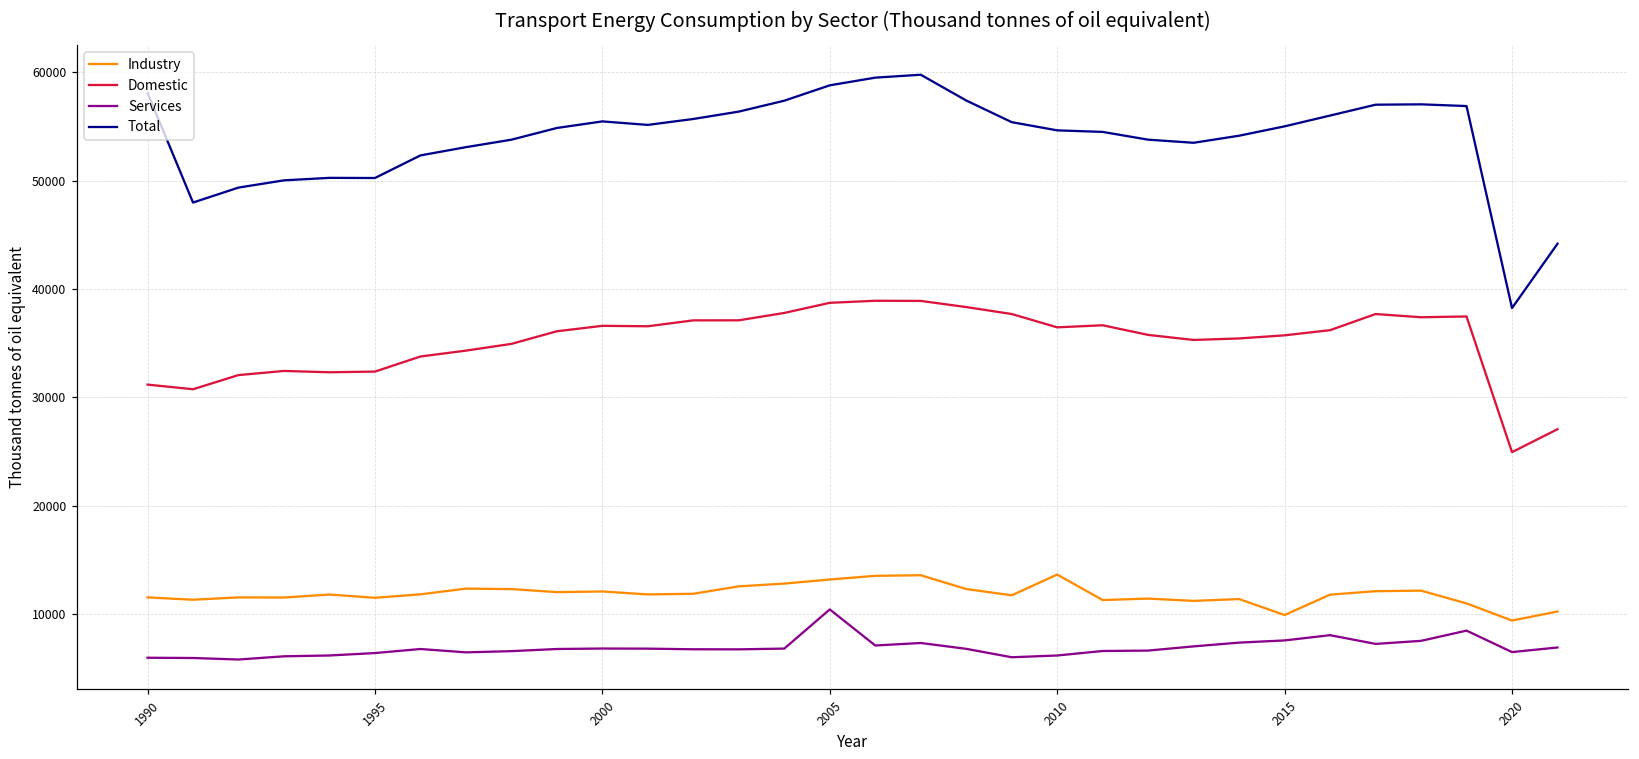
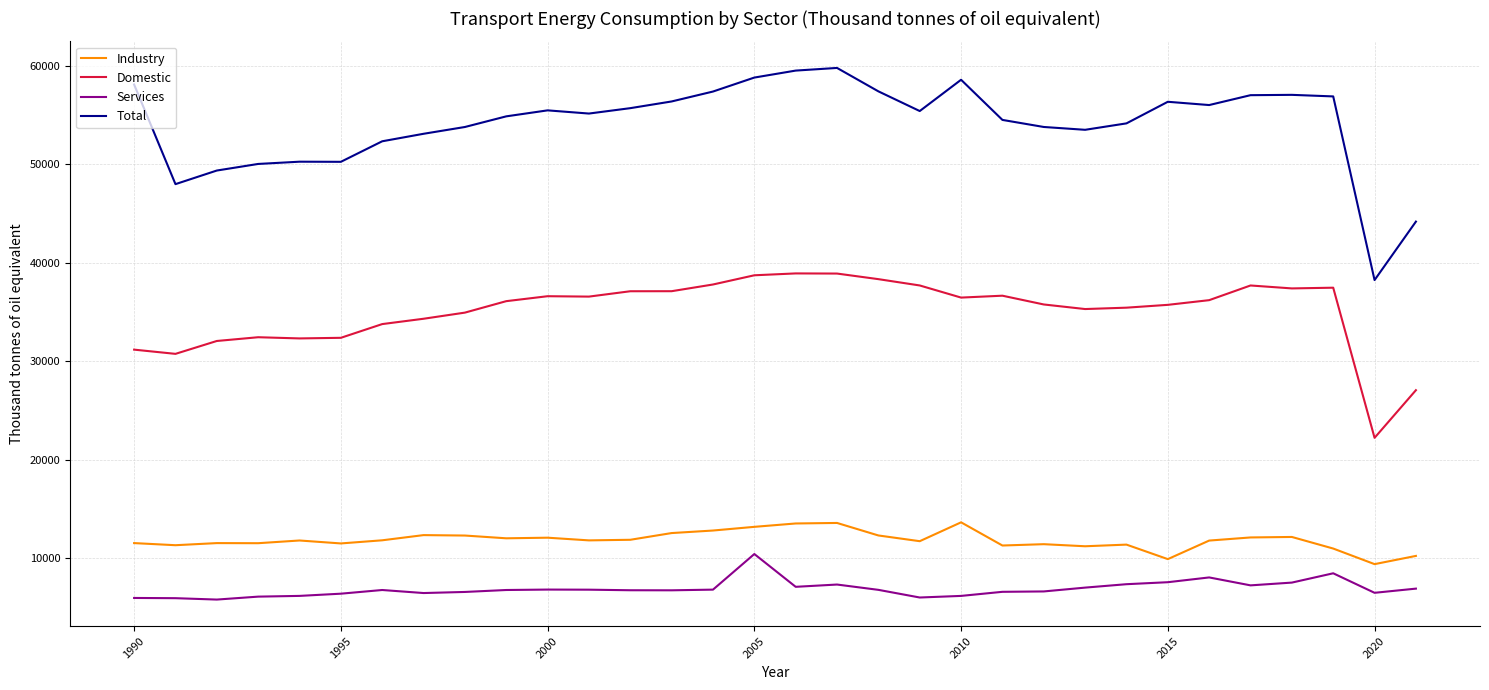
  {
    "Industry": {
      "1990": 12000,
      "1995": 11000,
      "2000": 12000,
      "2005": 13000,
      "2010": 14000,
      "2015": 10000,
      "2020": 9000
    },
    "Domestic": {
      "1990": 31000,
      "1995": 32000,
      "2000": 37000,
      "2005": 39000,
      "2010": 36000,
      "2015": 36000,
-     "2020": 25000
+     "2020": 22000
    },
    "Services": {
      "1990": 6000,
      "1995": 6000,
      "2000": 7000,
      "2005": 10000,
      "2010": 6000,
      "2015": 8000,
      "2020": 6000
    },
    "Total": {
      "1995": 50000,
      "2000": 55000,
      "2005": 59000,
-     "2010": 55000,
-     "2015": 55000,
+     "2010": 59000,
+     "2015": 56000,
      "2020": 38000
    }
  }
